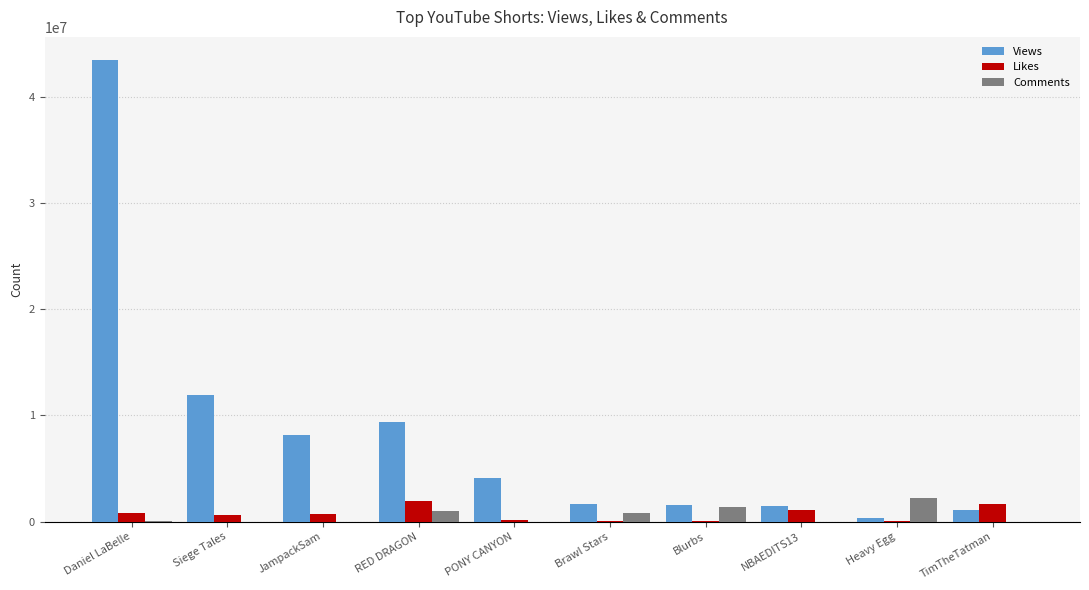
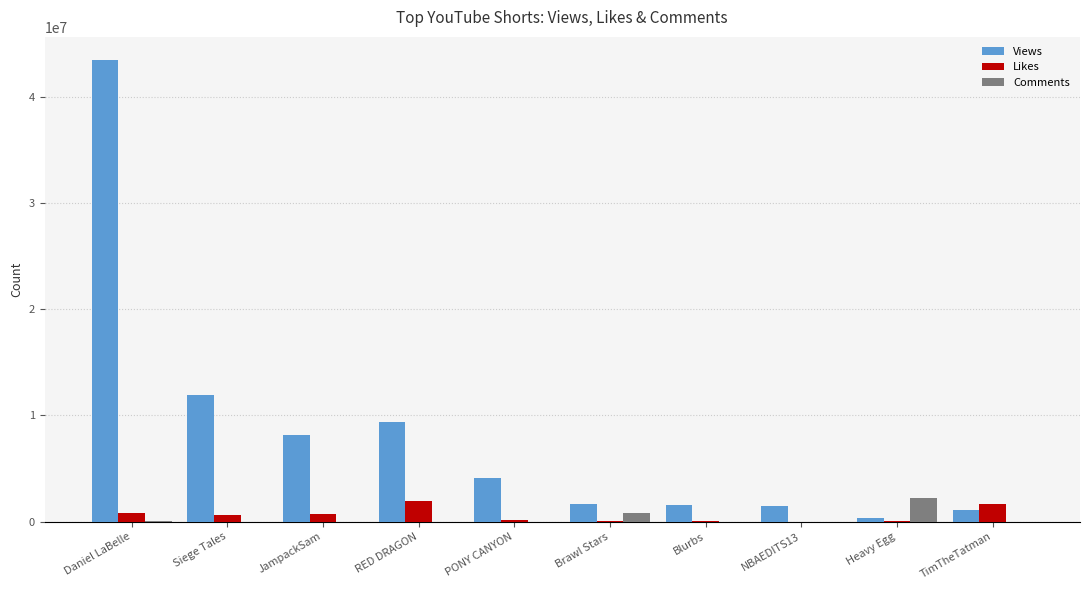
  {
    "Views": {
      "Daniel LaBelle": 43500000,
      "Siege Tales": 11900000,
      "JampackSam": 8200000,
      "RED DRAGON": 9300000,
      "PONY CANYON": 4100000,
      "Brawl Stars": 1600000,
      "Blurbs": 1500000,
      "NBAEDITS13": 1500000,
      "Heavy Egg": 400000,
      "TimTheTatman": 1100000
    },
    "Likes": {
      "Daniel LaBelle": 800000,
      "Siege Tales": 700000,
      "JampackSam": 700000,
      "RED DRAGON": 2000000,
-     "NBAEDITS13": 1100000,
+     "NBAEDITS13": 0,
      "TimTheTatman": 1600000
    },
    "Comments": {
-     "RED DRAGON": 1000000,
+     "RED DRAGON": 0,
      "Brawl Stars": 800000,
-     "Blurbs": 1400000,
+     "Blurbs": 0,
      "Heavy Egg": 2200000
    }
  }
